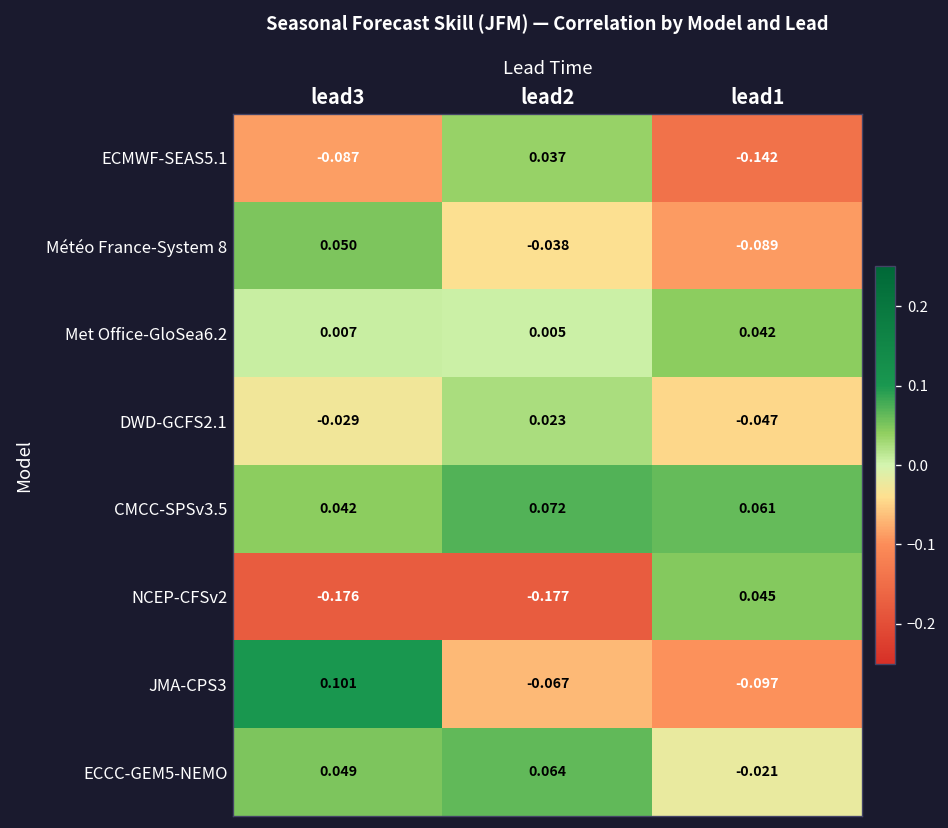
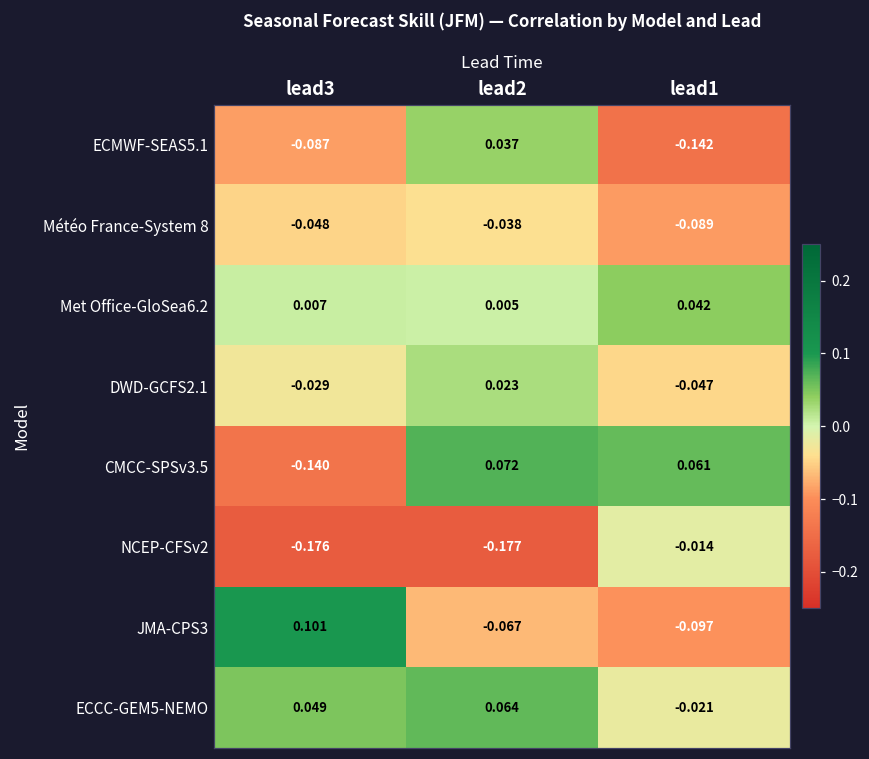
  {
    "ECMWF-SEAS5.1": {
      "lead3": -0.087,
      "lead2": 0.037,
      "lead1": -0.142
    },
    "Météo France-System 8": {
-     "lead3": 0.050,
+     "lead3": -0.048,
      "lead2": -0.038,
      "lead1": -0.089
    },
    "Met Office-GloSea6.2": {
      "lead3": 0.007,
      "lead2": 0.005,
      "lead1": 0.042
    },
    "DWD-GCFS2.1": {
      "lead3": -0.029,
      "lead2": 0.023,
      "lead1": -0.047
    },
    "CMCC-SPSv3.5": {
-     "lead3": 0.042,
+     "lead3": -0.140,
      "lead2": 0.072,
      "lead1": 0.061
    },
    "NCEP-CFSv2": {
      "lead3": -0.176,
      "lead2": -0.177,
-     "lead1": 0.045
+     "lead1": -0.014
    },
    "JMA-CPS3": {
      "lead3": 0.101,
      "lead2": -0.067,
      "lead1": -0.097
    },
    "ECCC-GEM5-NEMO": {
      "lead3": 0.049,
      "lead2": 0.064,
      "lead1": -0.021
    }
  }
